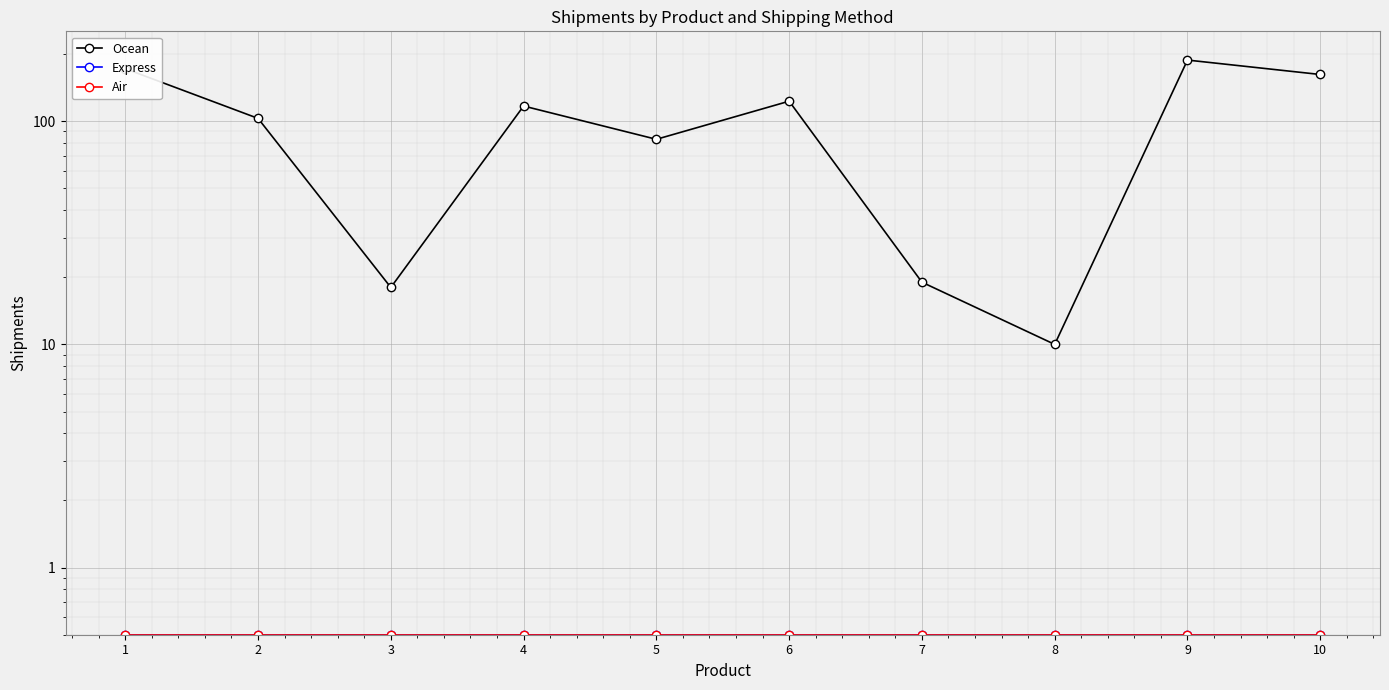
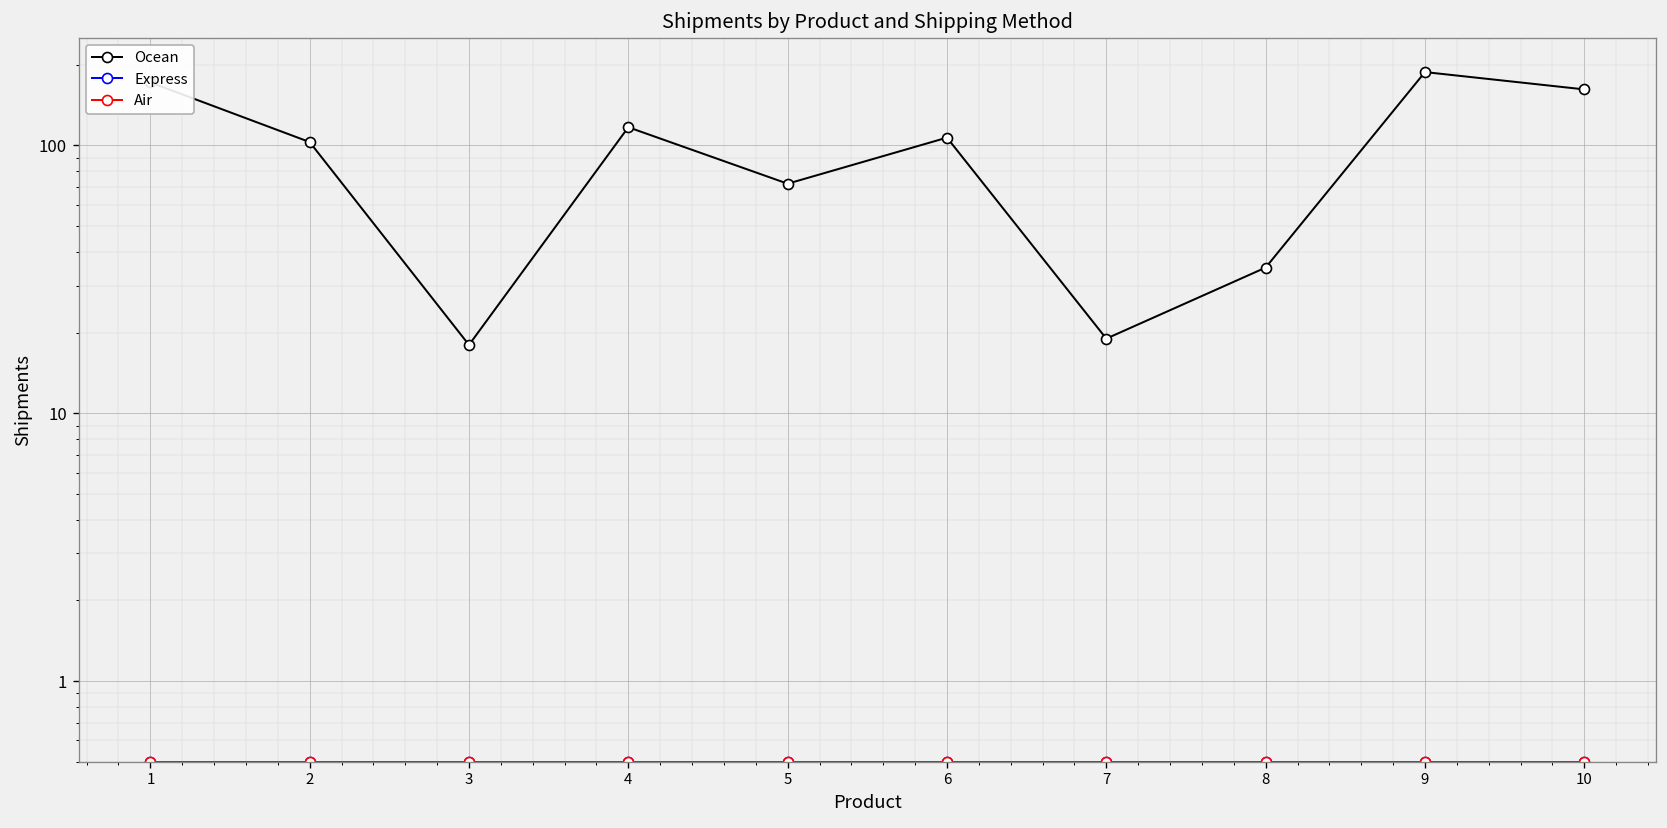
  {
    "Ocean": {
      "2": 100,
      "3": 18,
      "4": 120,
-     "5": 83,
-     "6": 120,
+     "5": 72,
+     "6": 110,
      "7": 19,
-     "8": 10,
+     "8": 35,
      "9": 190,
      "10": 160
    },
    "Air": {
      "1": 0.50,
      "2": 0.50,
      "3": 0.50,
      "4": 0.50,
      "5": 0.50,
      "6": 0.50,
      "7": 0.50,
      "8": 0.50,
      "9": 0.50,
      "10": 0.50
    }
  }
